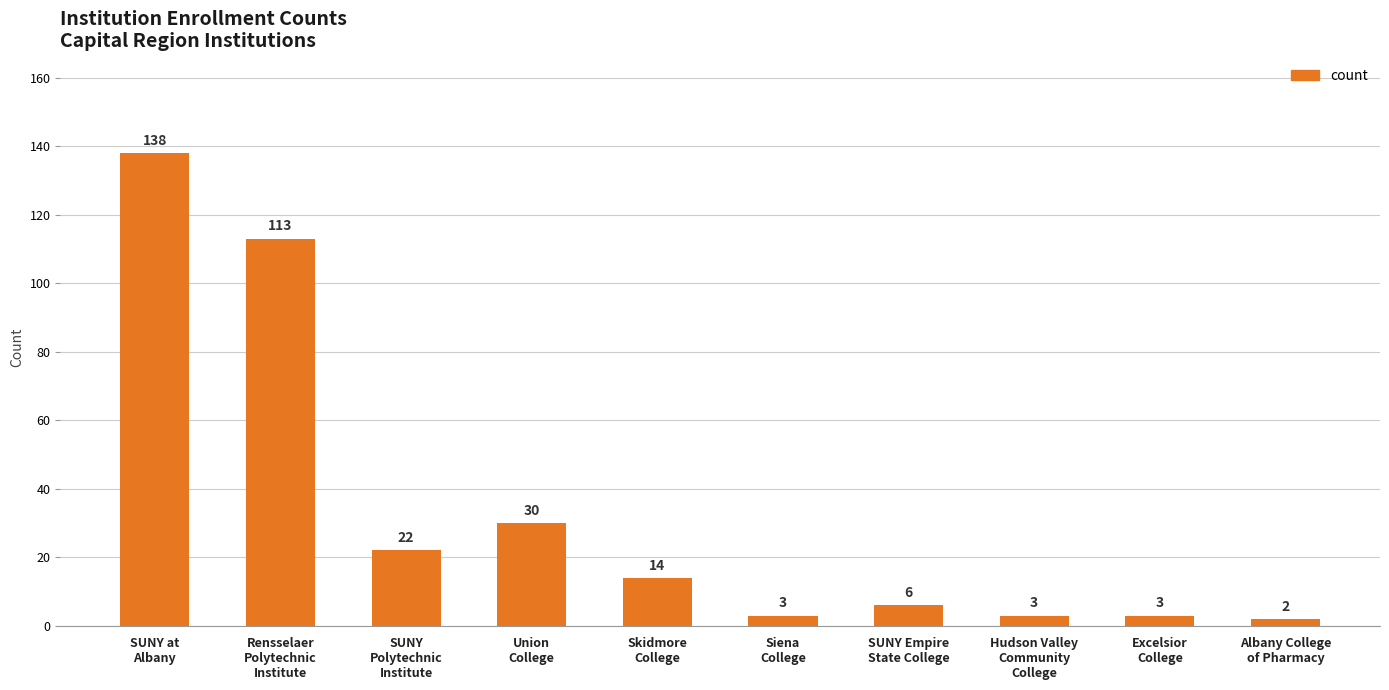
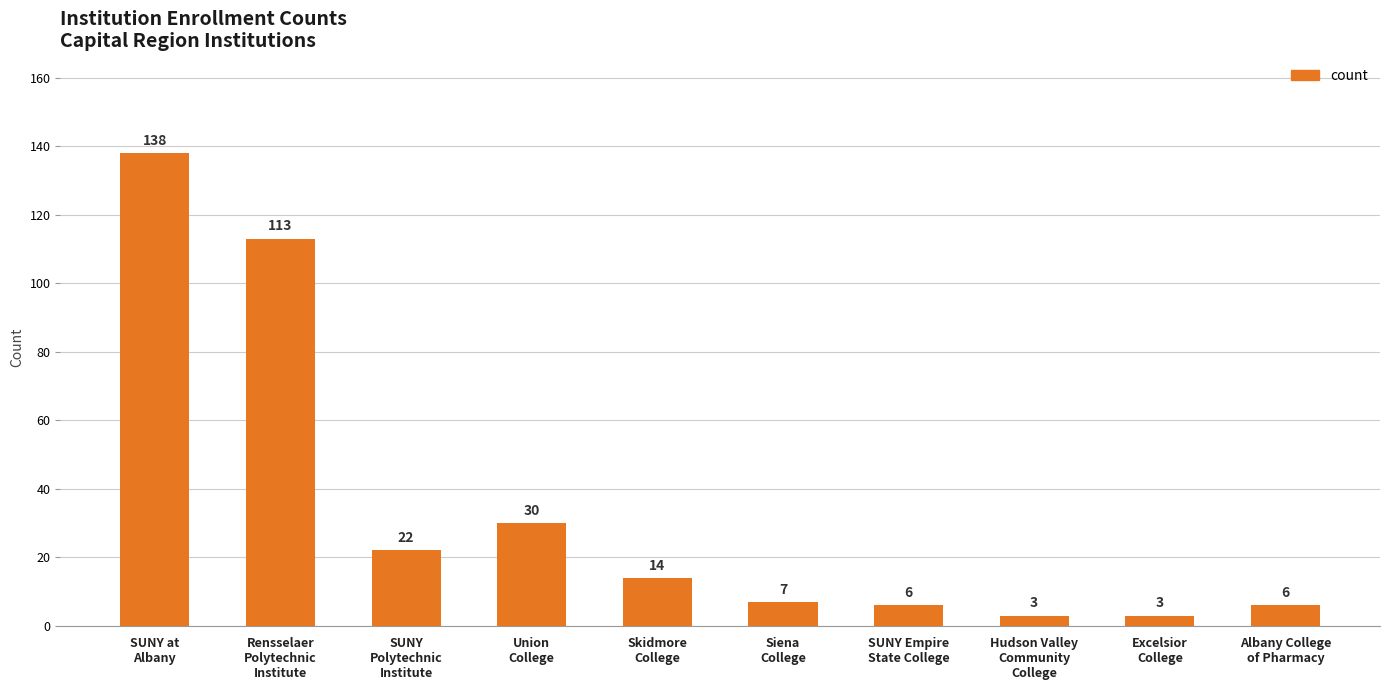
  {
    "SUNY at Albany": 138,
    "Rensselaer Polytechnic Institute": 113,
    "SUNY Polytechnic Institute": 22,
    "Union College": 30,
    "Skidmore College": 14,
-   "Siena College": 3,
+   "Siena College": 7,
    "SUNY Empire State College": 6,
    "Hudson Valley Community College": 3,
    "Excelsior College": 3,
-   "Albany College of Pharmacy": 2
+   "Albany College of Pharmacy": 6
  }
